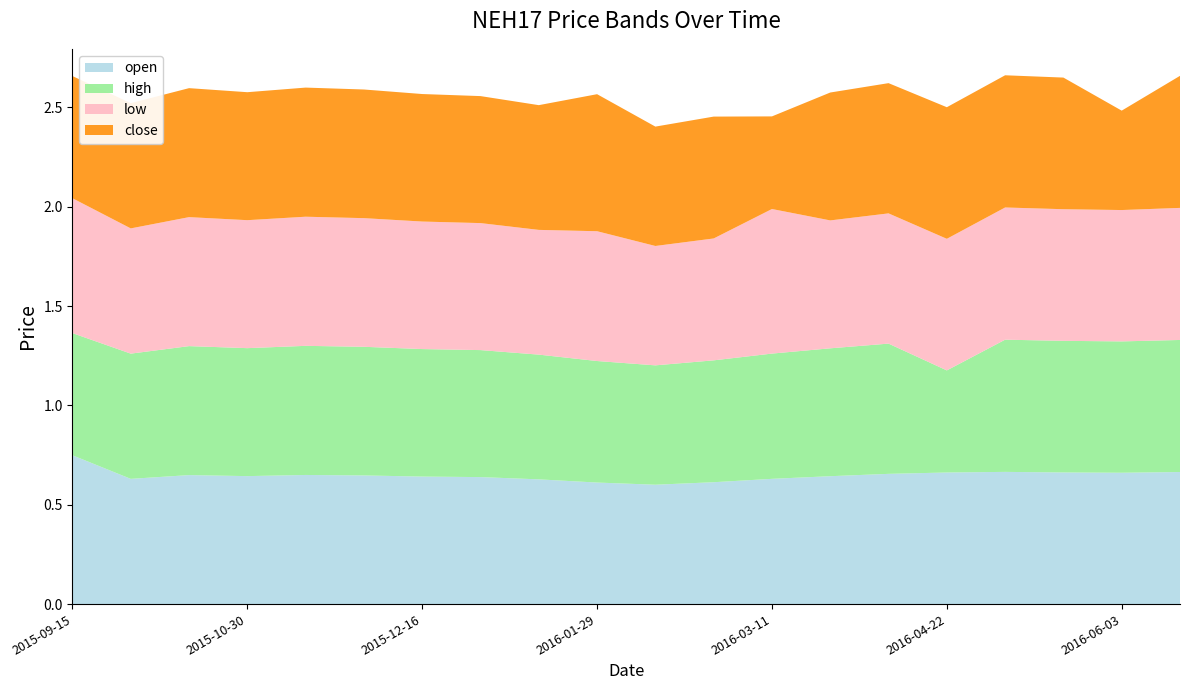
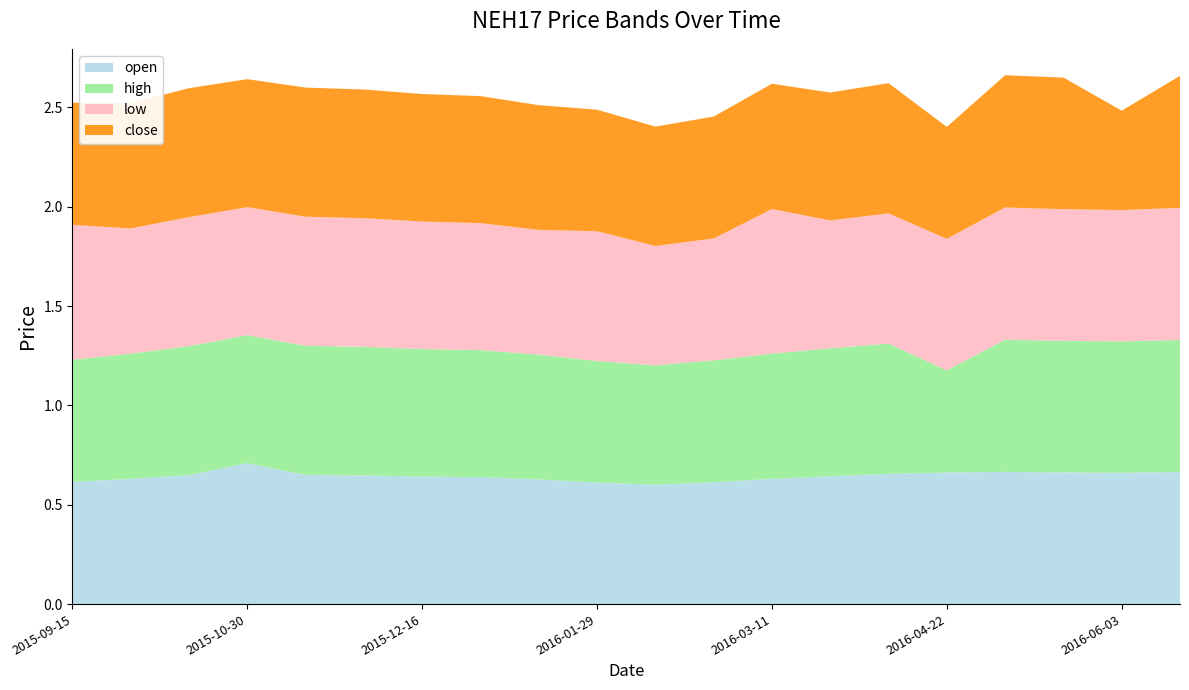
  {
    "open": {
-     "2015-09-15": 0.75,
-     "2015-10-30": 0.64,
+     "2015-09-15": 0.62,
+     "2015-10-30": 0.71,
      "2015-12-16": 0.64,
      "2016-01-29": 0.61,
      "2016-03-11": 0.63,
      "2016-04-22": 0.66,
      "2016-06-03": 0.66
    },
    "high": {
      "2015-09-15": 0.62,
      "2015-10-30": 0.64,
      "2015-12-16": 0.64,
      "2016-01-29": 0.61,
      "2016-03-11": 0.63,
      "2016-04-22": 0.51,
      "2016-06-03": 0.66
    },
    "low": {
      "2015-09-15": 0.68,
      "2015-10-30": 0.64,
      "2015-12-16": 0.64,
      "2016-01-29": 0.65,
      "2016-03-11": 0.73,
      "2016-04-22": 0.66,
      "2016-06-03": 0.66
    },
    "close": {
      "2015-09-15": 0.62,
      "2015-10-30": 0.64,
      "2015-12-16": 0.64,
-     "2016-01-29": 0.69,
-     "2016-03-11": 0.47,
-     "2016-04-22": 0.66,
+     "2016-01-29": 0.61,
+     "2016-03-11": 0.63,
+     "2016-04-22": 0.56,
      "2016-06-03": 0.50
    }
  }
